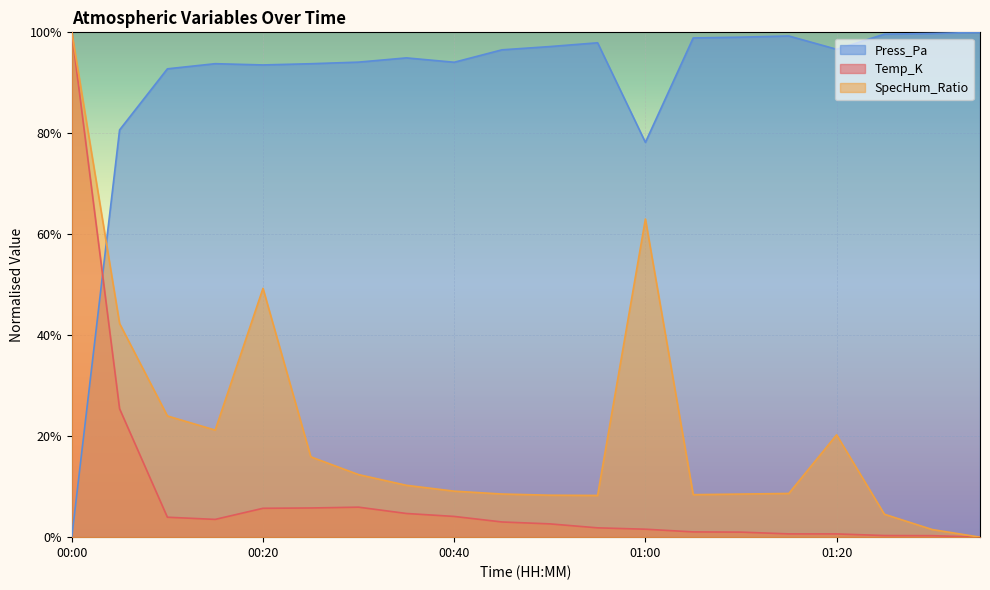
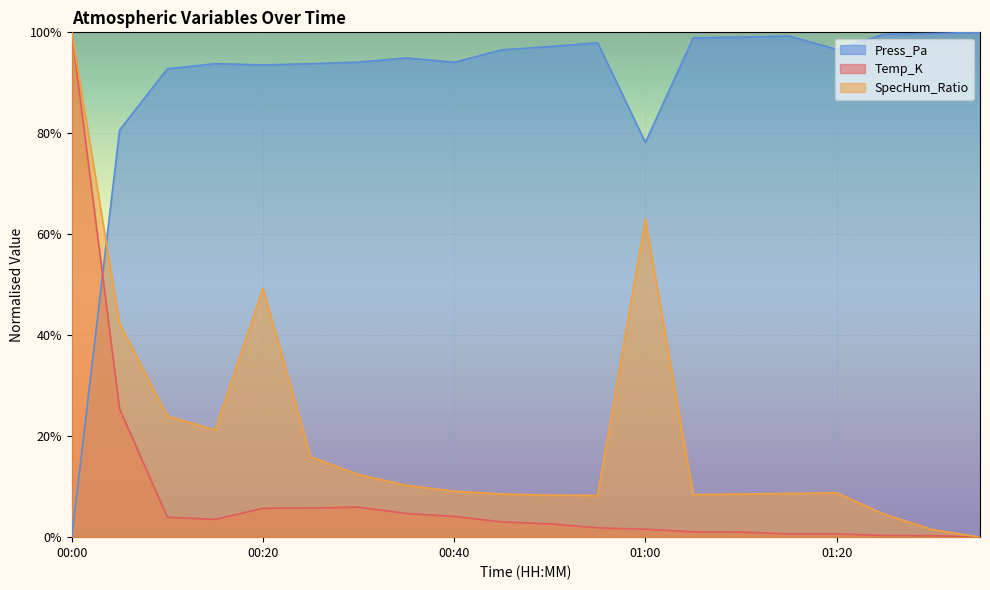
  {
    "Press_Pa": {
      "00:00": "0%",
      "00:20": "94%",
      "00:40": "94%",
      "01:00": "78%"
    },
    "Temp_K": {
      "00:20": "6%",
      "00:40": "4%",
      "01:00": "2%",
      "01:20": "1%"
    },
    "SpecHum_Ratio": {
      "00:20": "49%",
      "00:40": "9%",
      "01:00": "63%",
-     "01:20": "20%"
+     "01:20": "9%"
    }
  }
